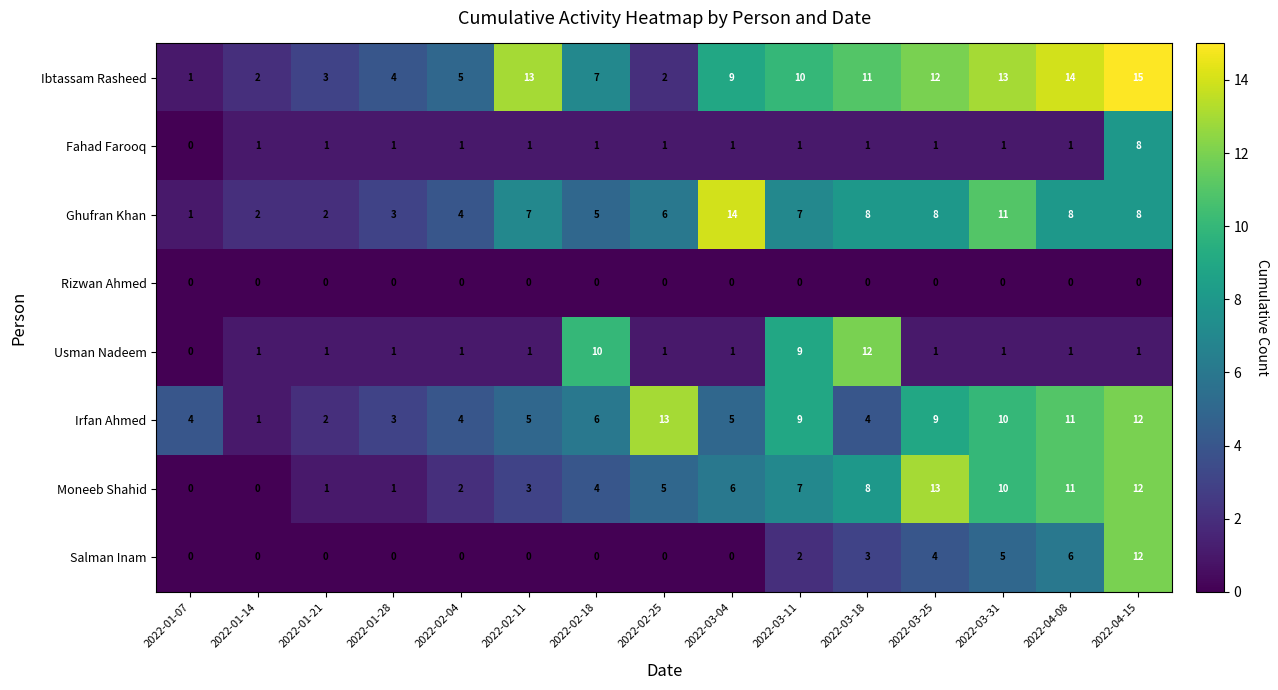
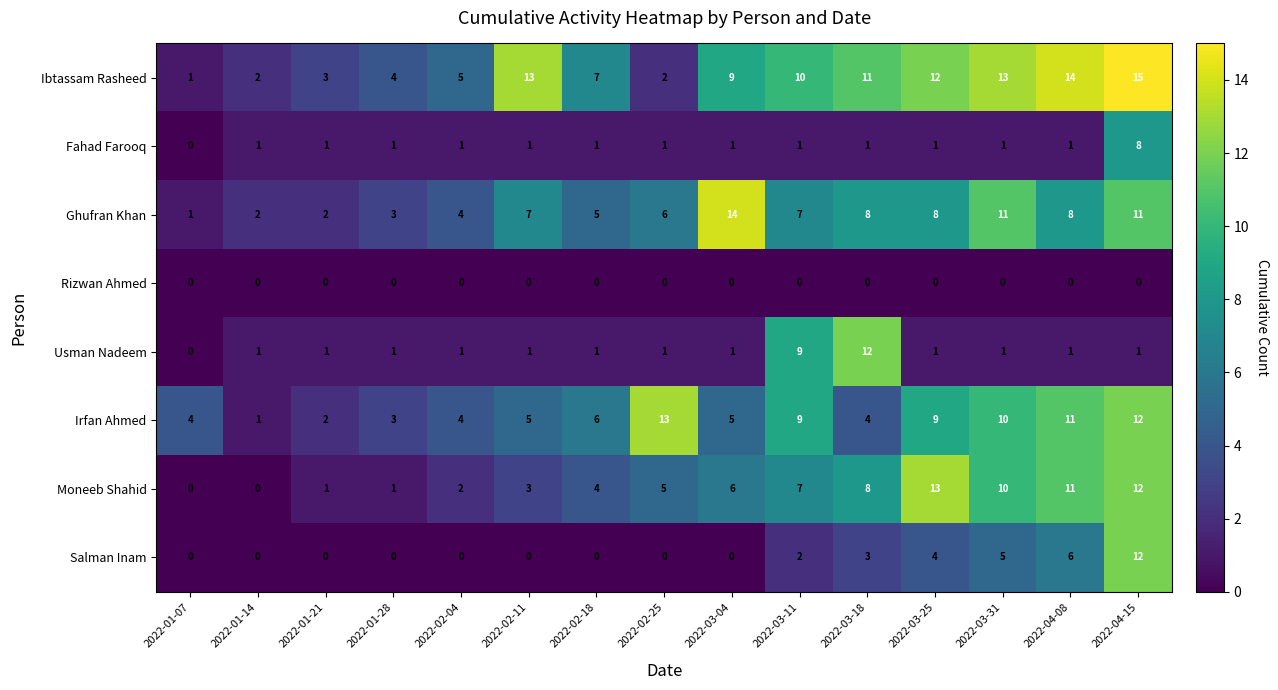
  {
    "Ibtassam Rasheed": {
      "2022-01-07": 1,
      "2022-01-14": 2,
      "2022-01-21": 3,
      "2022-01-28": 4,
      "2022-02-04": 5,
      "2022-02-11": 13,
      "2022-02-18": 7,
      "2022-02-25": 2,
      "2022-03-04": 9,
      "2022-03-11": 10,
      "2022-03-18": 11,
      "2022-03-25": 12,
      "2022-03-31": 13,
      "2022-04-08": 14,
      "2022-04-15": 15
    },
    "Fahad Farooq": {
      "2022-01-07": 0,
      "2022-01-14": 1,
      "2022-01-21": 1,
      "2022-01-28": 1,
      "2022-02-04": 1,
      "2022-02-11": 1,
      "2022-02-18": 1,
      "2022-02-25": 1,
      "2022-03-04": 1,
      "2022-03-11": 1,
      "2022-03-18": 1,
      "2022-03-25": 1,
      "2022-03-31": 1,
      "2022-04-08": 1,
      "2022-04-15": 8
    },
    "Ghufran Khan": {
      "2022-01-07": 1,
      "2022-01-14": 2,
      "2022-01-21": 2,
      "2022-01-28": 3,
      "2022-02-04": 4,
      "2022-02-11": 7,
      "2022-02-18": 5,
      "2022-02-25": 6,
      "2022-03-04": 14,
      "2022-03-11": 7,
      "2022-03-18": 8,
      "2022-03-25": 8,
      "2022-03-31": 11,
      "2022-04-08": 8,
-     "2022-04-15": 8
+     "2022-04-15": 11
    },
    "Rizwan Ahmed": {
      "2022-01-07": 0,
      "2022-01-14": 0,
      "2022-01-21": 0,
      "2022-01-28": 0,
      "2022-02-04": 0,
      "2022-02-11": 0,
      "2022-02-18": 0,
      "2022-02-25": 0,
      "2022-03-04": 0,
      "2022-03-11": 0,
      "2022-03-18": 0,
      "2022-03-25": 0,
      "2022-03-31": 0,
      "2022-04-08": 0,
      "2022-04-15": 0
    },
    "Usman Nadeem": {
      "2022-01-07": 0,
      "2022-01-14": 1,
      "2022-01-21": 1,
      "2022-01-28": 1,
      "2022-02-04": 1,
      "2022-02-11": 1,
-     "2022-02-18": 10,
+     "2022-02-18": 1,
      "2022-02-25": 1,
      "2022-03-04": 1,
      "2022-03-11": 9,
      "2022-03-18": 12,
      "2022-03-25": 1,
      "2022-03-31": 1,
      "2022-04-08": 1,
      "2022-04-15": 1
    },
    "Irfan Ahmed": {
      "2022-01-07": 4,
      "2022-01-14": 1,
      "2022-01-21": 2,
      "2022-01-28": 3,
      "2022-02-04": 4,
      "2022-02-11": 5,
      "2022-02-18": 6,
      "2022-02-25": 13,
      "2022-03-04": 5,
      "2022-03-11": 9,
      "2022-03-18": 4,
      "2022-03-25": 9,
      "2022-03-31": 10,
      "2022-04-08": 11,
      "2022-04-15": 12
    },
    "Moneeb Shahid": {
      "2022-01-07": 0,
      "2022-01-14": 0,
      "2022-01-21": 1,
      "2022-01-28": 1,
      "2022-02-04": 2,
      "2022-02-11": 3,
      "2022-02-18": 4,
      "2022-02-25": 5,
      "2022-03-04": 6,
      "2022-03-11": 7,
      "2022-03-18": 8,
      "2022-03-25": 13,
      "2022-03-31": 10,
      "2022-04-08": 11,
      "2022-04-15": 12
    },
    "Salman Inam": {
      "2022-01-07": 0,
      "2022-01-14": 0,
      "2022-01-21": 0,
      "2022-01-28": 0,
      "2022-02-04": 0,
      "2022-02-11": 0,
      "2022-02-18": 0,
      "2022-02-25": 0,
      "2022-03-04": 0,
      "2022-03-11": 2,
      "2022-03-18": 3,
      "2022-03-25": 4,
      "2022-03-31": 5,
      "2022-04-08": 6,
      "2022-04-15": 12
    }
  }
